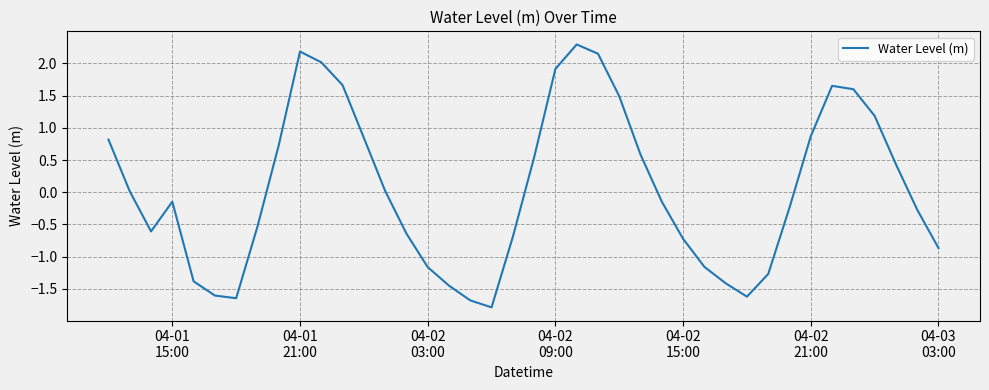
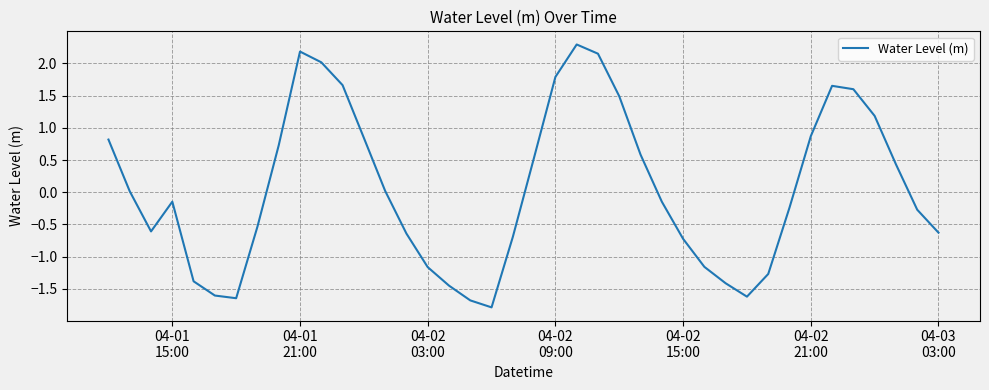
  {
    "04-01 15:00": -0.1,
    "04-01 21:00": 2.2,
    "04-02 03:00": -1.2,
-   "04-02 09:00": 1.9,
+   "04-02 09:00": 1.8,
    "04-02 15:00": -0.7,
    "04-02 21:00": 0.9,
-   "04-03 03:00": -0.9
+   "04-03 03:00": -0.6
  }
